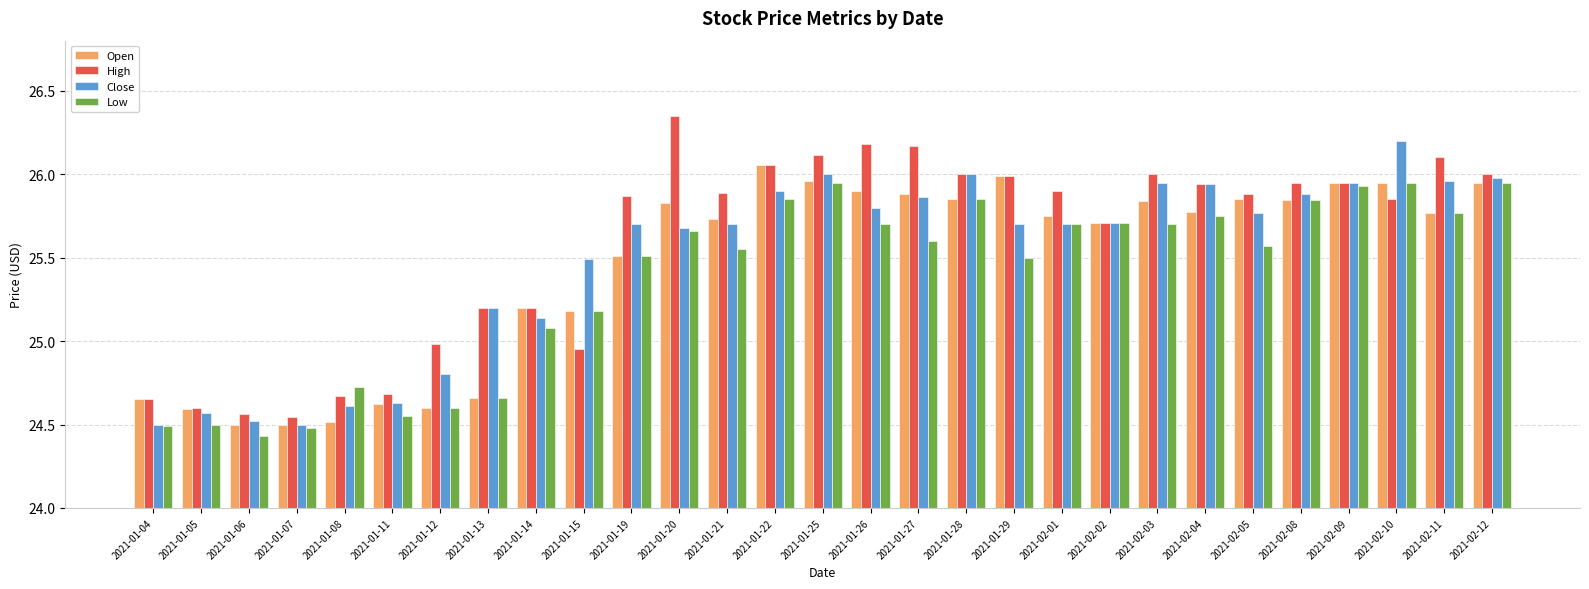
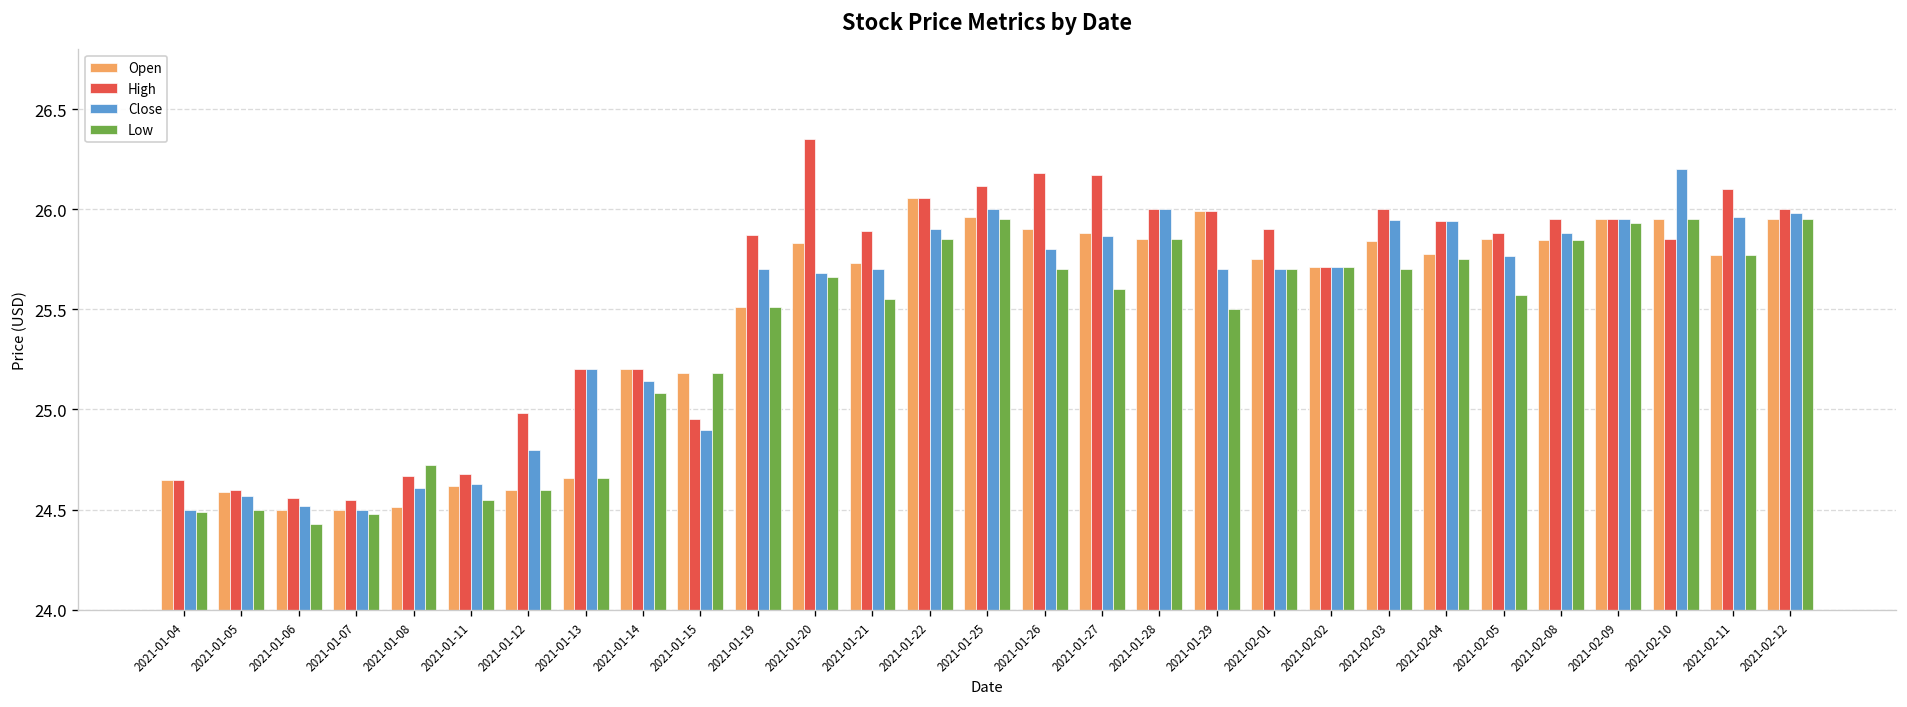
  {
    "Open": {
      "2021-01-04": 24.65,
      "2021-01-05": 24.59,
      "2021-01-06": 24.50,
      "2021-01-07": 24.50,
      "2021-01-08": 24.51,
      "2021-01-11": 24.62,
      "2021-01-12": 24.60,
      "2021-01-13": 24.66,
      "2021-01-14": 25.20,
      "2021-01-15": 25.18,
      "2021-01-19": 25.51,
      "2021-01-20": 25.83,
      "2021-01-21": 25.73,
      "2021-01-22": 26.06,
      "2021-01-25": 25.96,
      "2021-01-26": 25.90,
      "2021-01-27": 25.88,
      "2021-01-28": 25.85,
      "2021-01-29": 25.99,
      "2021-02-01": 25.75,
      "2021-02-02": 25.71,
      "2021-02-03": 25.84,
      "2021-02-04": 25.77,
      "2021-02-05": 25.85,
      "2021-02-08": 25.85,
      "2021-02-09": 25.95,
      "2021-02-10": 25.95,
      "2021-02-11": 25.77,
      "2021-02-12": 25.95
    },
    "High": {
      "2021-01-04": 24.65,
      "2021-01-05": 24.60,
      "2021-01-06": 24.56,
      "2021-01-07": 24.55,
      "2021-01-08": 24.67,
      "2021-01-11": 24.68,
      "2021-01-12": 24.98,
      "2021-01-13": 25.20,
      "2021-01-14": 25.20,
      "2021-01-15": 24.95,
      "2021-01-19": 25.87,
      "2021-01-20": 26.35,
      "2021-01-21": 25.89,
      "2021-01-22": 26.06,
      "2021-01-25": 26.11,
      "2021-01-26": 26.18,
      "2021-01-27": 26.17,
      "2021-01-28": 26.00,
      "2021-01-29": 25.99,
      "2021-02-01": 25.90,
      "2021-02-02": 25.71,
      "2021-02-03": 26.00,
      "2021-02-04": 25.94,
      "2021-02-05": 25.88,
      "2021-02-08": 25.95,
      "2021-02-09": 25.95,
      "2021-02-10": 25.85,
      "2021-02-11": 26.10,
      "2021-02-12": 26.00
    },
    "Close": {
      "2021-01-04": 24.50,
      "2021-01-05": 24.57,
      "2021-01-06": 24.52,
      "2021-01-07": 24.50,
      "2021-01-08": 24.61,
      "2021-01-11": 24.63,
      "2021-01-12": 24.80,
      "2021-01-13": 25.20,
      "2021-01-14": 25.14,
-     "2021-01-15": 25.49,
+     "2021-01-15": 24.90,
      "2021-01-19": 25.70,
      "2021-01-20": 25.68,
      "2021-01-21": 25.70,
      "2021-01-22": 25.90,
      "2021-01-25": 26.00,
      "2021-01-26": 25.80,
      "2021-01-27": 25.86,
      "2021-01-28": 26.00,
      "2021-01-29": 25.70,
      "2021-02-01": 25.70,
      "2021-02-02": 25.71,
      "2021-02-03": 25.95,
      "2021-02-04": 25.94,
      "2021-02-05": 25.76,
      "2021-02-08": 25.88,
      "2021-02-09": 25.95,
      "2021-02-10": 26.20,
      "2021-02-11": 25.96,
      "2021-02-12": 25.98
    },
    "Low": {
      "2021-01-04": 24.49,
      "2021-01-05": 24.50,
      "2021-01-06": 24.43,
      "2021-01-07": 24.48,
      "2021-01-08": 24.72,
      "2021-01-11": 24.55,
      "2021-01-12": 24.60,
      "2021-01-13": 24.66,
      "2021-01-14": 25.08,
      "2021-01-15": 25.18,
      "2021-01-19": 25.51,
      "2021-01-20": 25.66,
      "2021-01-21": 25.55,
      "2021-01-22": 25.85,
      "2021-01-25": 25.95,
      "2021-01-26": 25.70,
      "2021-01-27": 25.60,
      "2021-01-28": 25.85,
      "2021-01-29": 25.50,
      "2021-02-01": 25.70,
      "2021-02-02": 25.71,
      "2021-02-03": 25.70,
      "2021-02-04": 25.75,
      "2021-02-05": 25.57,
      "2021-02-08": 25.85,
      "2021-02-09": 25.93,
      "2021-02-10": 25.95,
      "2021-02-11": 25.77,
      "2021-02-12": 25.95
    }
  }
